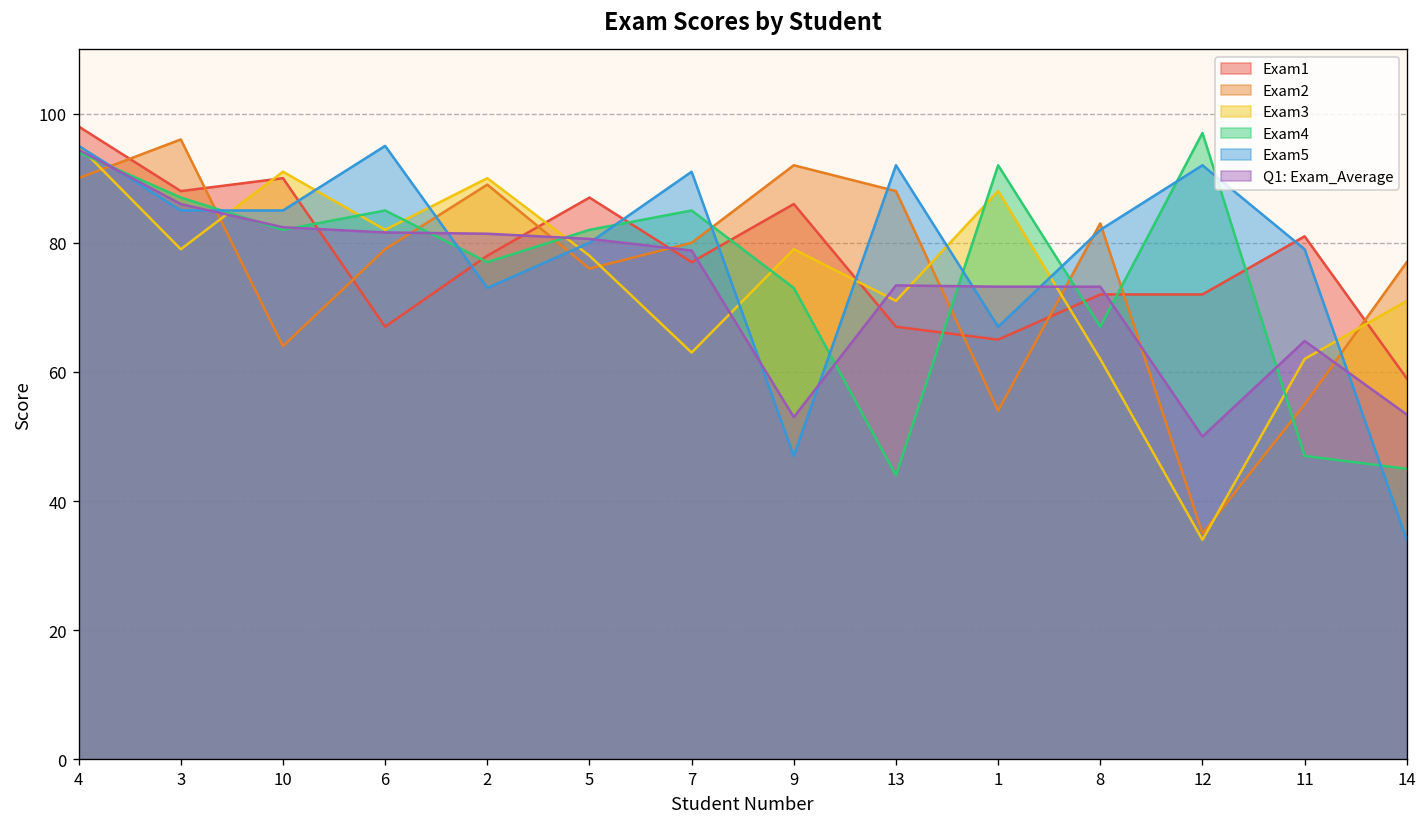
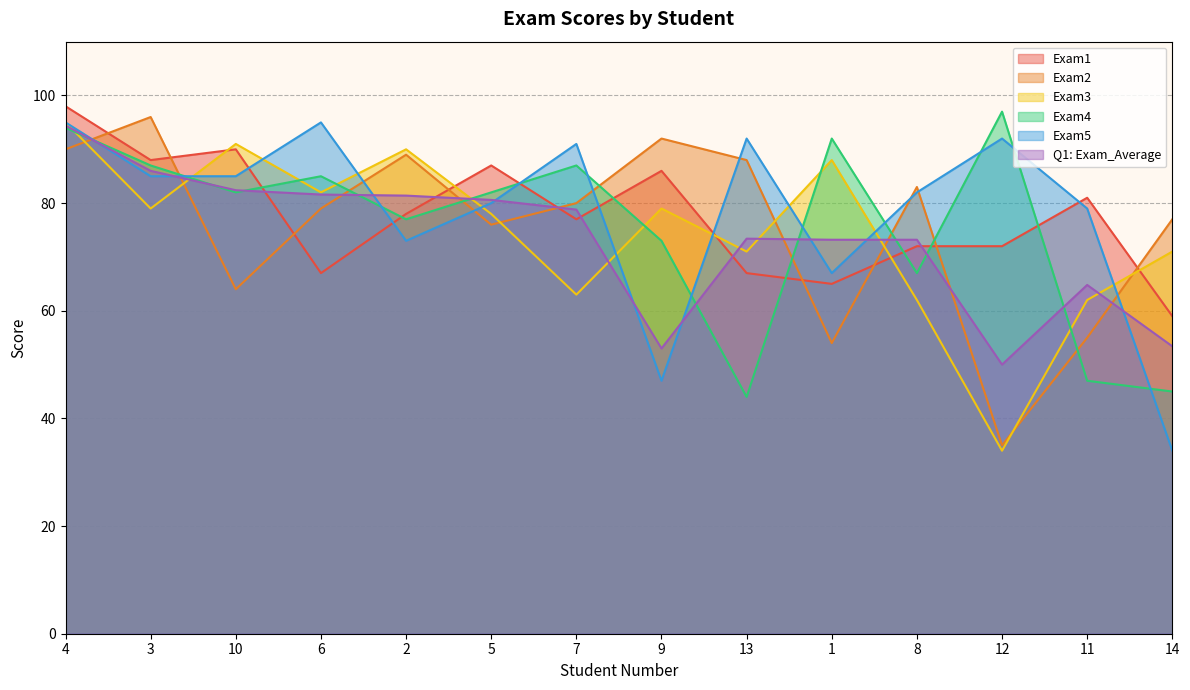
  {
    "Exam4": {
      "3": 87,
      "6": 85,
      "2": 77,
      "5": 82,
-     "7": 85,
+     "7": 87,
      "9": 73,
      "13": 44,
      "1": 92,
      "8": 67,
      "12": 97,
      "11": 47,
      "14": 45
    },
    "Exam5": {
      "3": 85,
      "10": 85,
      "6": 95,
      "2": 73,
      "5": 80,
      "7": 91,
      "9": 47,
      "13": 92,
      "1": 67,
      "8": 82,
      "12": 92,
      "11": 79,
      "14": 34
    },
    "Q1: Exam_Average": {
      "3": 86,
      "2": 81,
      "5": 81,
      "7": 79,
      "9": 53,
      "13": 73,
      "1": 73,
      "8": 73,
      "12": 50,
      "11": 65,
      "14": 53
    }
  }
